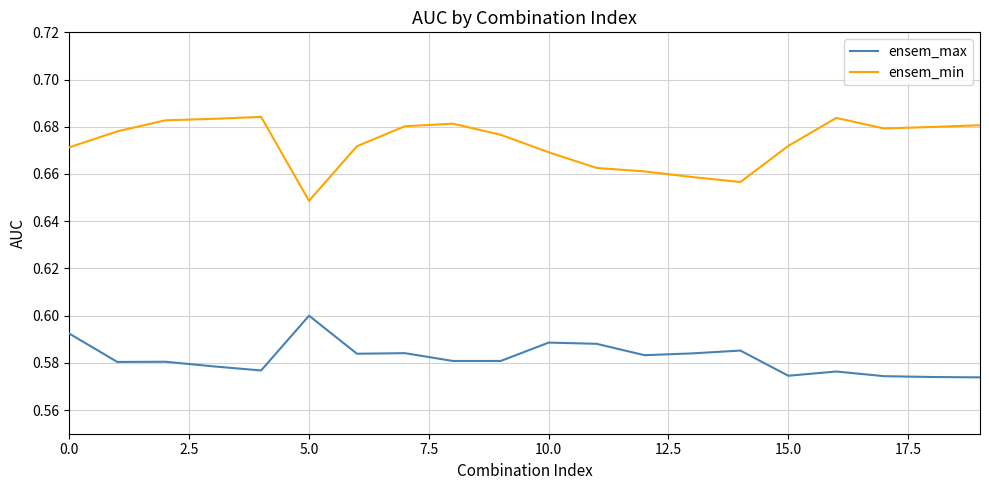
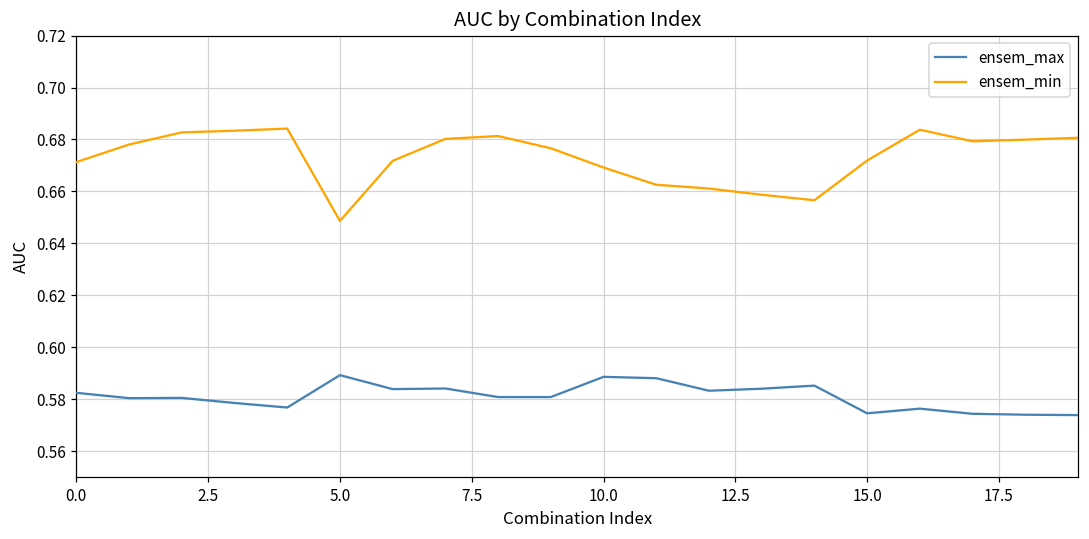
  {
    "ensem_max": {
-     "0.0": 0.592,
-     "5.0": 0.600,
+     "0.0": 0.582,
+     "5.0": 0.589,
      "10.0": 0.589,
      "15.0": 0.575
    },
    "ensem_min": {
      "0.0": 0.671,
      "5.0": 0.649,
      "10.0": 0.669,
      "15.0": 0.672
    }
  }
